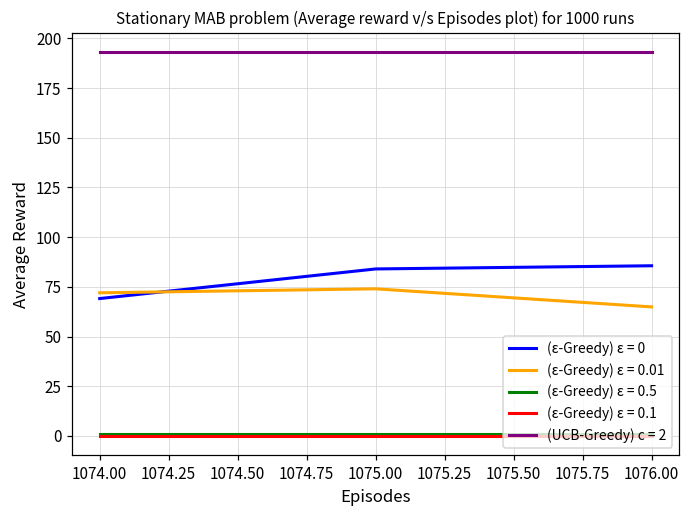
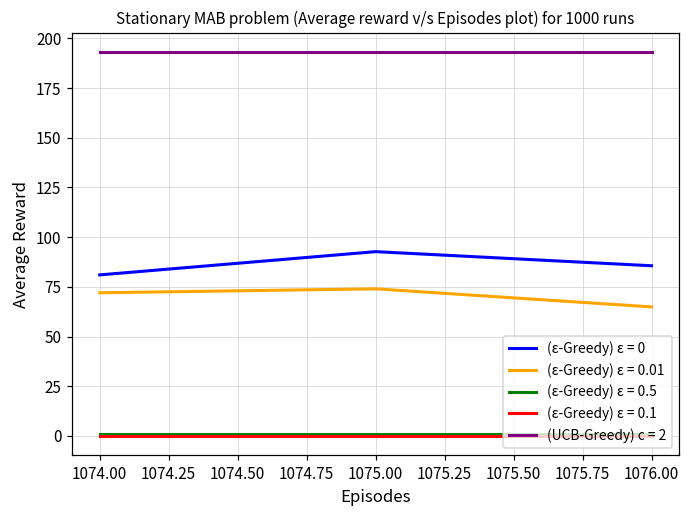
  {
    "(ε-Greedy) ε = 0": {
-     "1074.00": 69,
-     "1075.00": 84,
+     "1074.00": 81,
+     "1075.00": 93,
      "1076.00": 86
    },
    "(ε-Greedy) ε = 0.01": {
      "1074.00": 72,
      "1075.00": 74,
      "1076.00": 65
    },
    "(UCB-Greedy) c = 2": {
      "1074.00": 193,
      "1075.00": 193,
      "1076.00": 193
    }
  }
